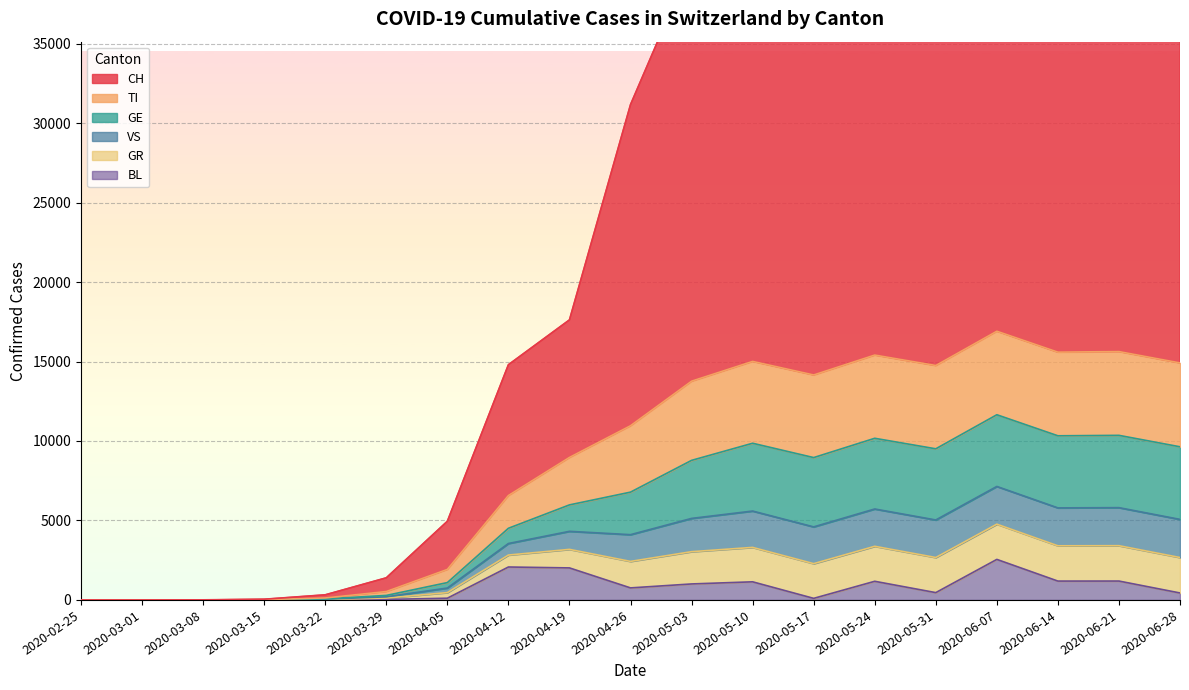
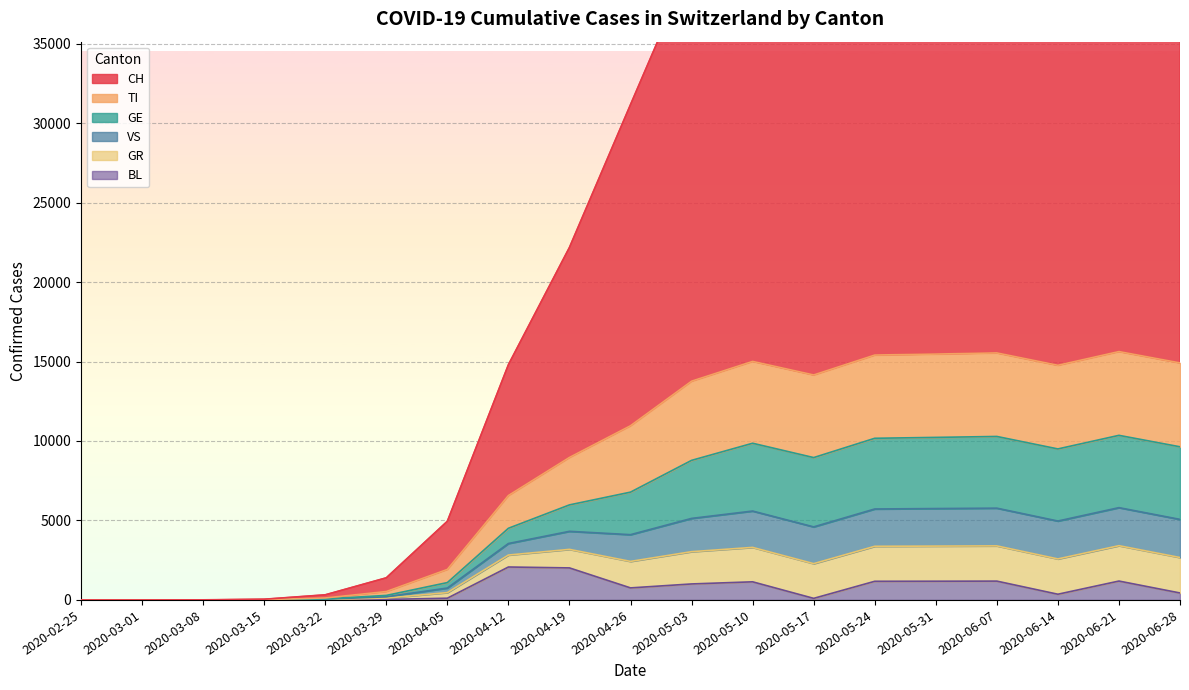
  {
    "BL": {
      "2020-04-05": 100,
      "2020-04-12": 2100,
      "2020-04-19": 2000,
      "2020-04-26": 800,
      "2020-05-03": 1000,
      "2020-05-10": 1100,
      "2020-05-17": 100,
      "2020-05-24": 1200,
-     "2020-05-31": 500,
-     "2020-06-07": 2600,
-     "2020-06-14": 1200,
+     "2020-05-31": 1200,
+     "2020-06-07": 1200,
+     "2020-06-14": 400,
      "2020-06-21": 1200,
      "2020-06-28": 400
    },
    "CH": {
      "2020-03-22": 200,
      "2020-03-29": 900,
      "2020-04-05": 3000,
      "2020-04-12": 8200,
-     "2020-04-19": 8700,
+     "2020-04-19": 13200,
      "2020-04-26": 20200
    }
  }
